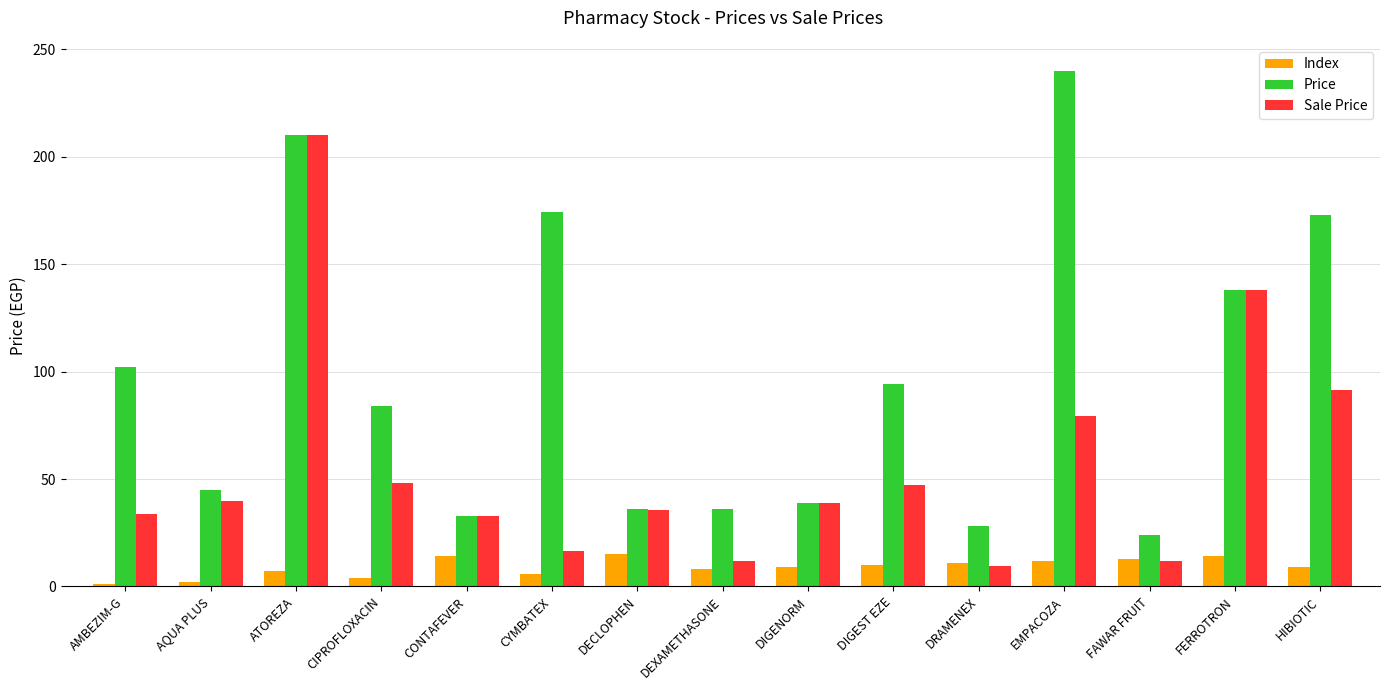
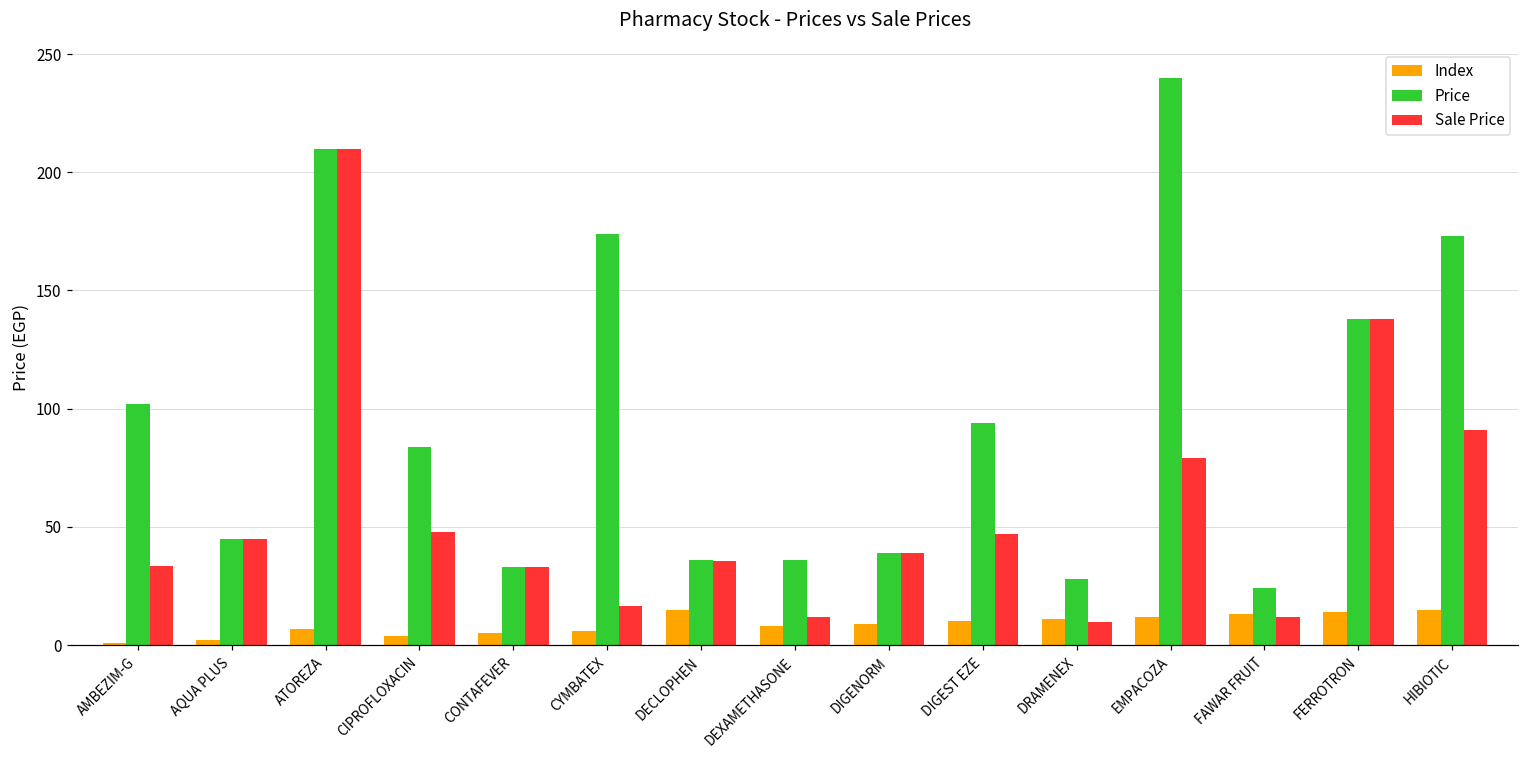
  {
    "Index": {
      "AQUA PLUS": 2,
      "ATOREZA": 7,
      "CIPROFLOXACIN": 4,
-     "CONTAFEVER": 14,
+     "CONTAFEVER": 5,
      "CYMBATEX": 6,
      "DECLOPHEN": 15,
      "DEXAMETHASONE": 8,
      "DIGENORM": 9,
      "DIGEST EZE": 10,
      "DRAMENEX": 11,
      "EMPACOZA": 12,
      "FAWAR FRUIT": 13,
      "FERROTRON": 14,
-     "HIBIOTIC": 9
+     "HIBIOTIC": 15
    },
    "Price": {
      "AMBEZIM-G": 102,
      "AQUA PLUS": 45,
      "ATOREZA": 210,
      "CIPROFLOXACIN": 84,
      "CONTAFEVER": 33,
      "CYMBATEX": 174,
      "DECLOPHEN": 36,
      "DEXAMETHASONE": 36,
      "DIGENORM": 39,
      "DIGEST EZE": 94,
      "DRAMENEX": 28,
      "EMPACOZA": 240,
      "FAWAR FRUIT": 24,
      "FERROTRON": 138,
      "HIBIOTIC": 173
    },
    "Sale Price": {
      "AMBEZIM-G": 34,
-     "AQUA PLUS": 40,
+     "AQUA PLUS": 45,
      "ATOREZA": 210,
      "CIPROFLOXACIN": 48,
      "CONTAFEVER": 33,
      "CYMBATEX": 16,
      "DECLOPHEN": 36,
      "DEXAMETHASONE": 12,
      "DIGENORM": 39,
      "DIGEST EZE": 47,
      "DRAMENEX": 10,
      "EMPACOZA": 79,
      "FAWAR FRUIT": 12,
      "FERROTRON": 138,
      "HIBIOTIC": 91
    }
  }
